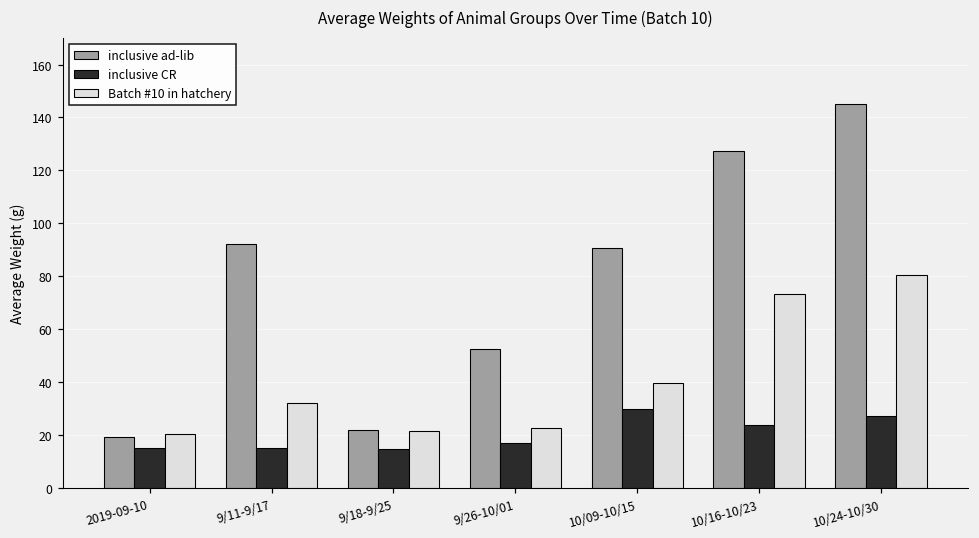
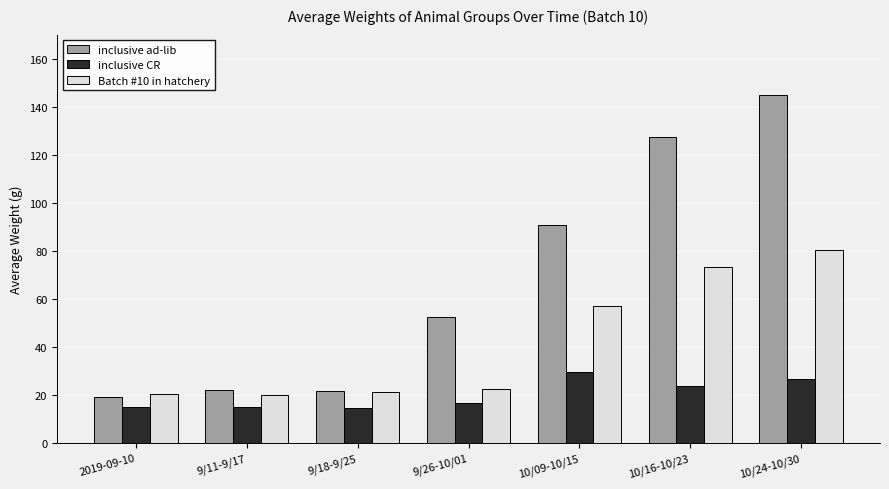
  {
    "inclusive ad-lib": {
      "2019-09-10": 19,
-     "9/11-9/17": 92,
+     "9/11-9/17": 22,
      "9/18-9/25": 22,
      "9/26-10/01": 53,
      "10/09-10/15": 91,
      "10/16-10/23": 127,
      "10/24-10/30": 145
    },
    "inclusive CR": {
      "2019-09-10": 15,
      "9/11-9/17": 15,
      "9/18-9/25": 15,
      "9/26-10/01": 17,
      "10/09-10/15": 30,
      "10/16-10/23": 24,
      "10/24-10/30": 27
    },
    "Batch #10 in hatchery": {
      "2019-09-10": 20,
-     "9/11-9/17": 32,
+     "9/11-9/17": 20,
      "9/18-9/25": 21,
      "9/26-10/01": 22,
-     "10/09-10/15": 40,
+     "10/09-10/15": 57,
      "10/16-10/23": 73,
      "10/24-10/30": 80
    }
  }
